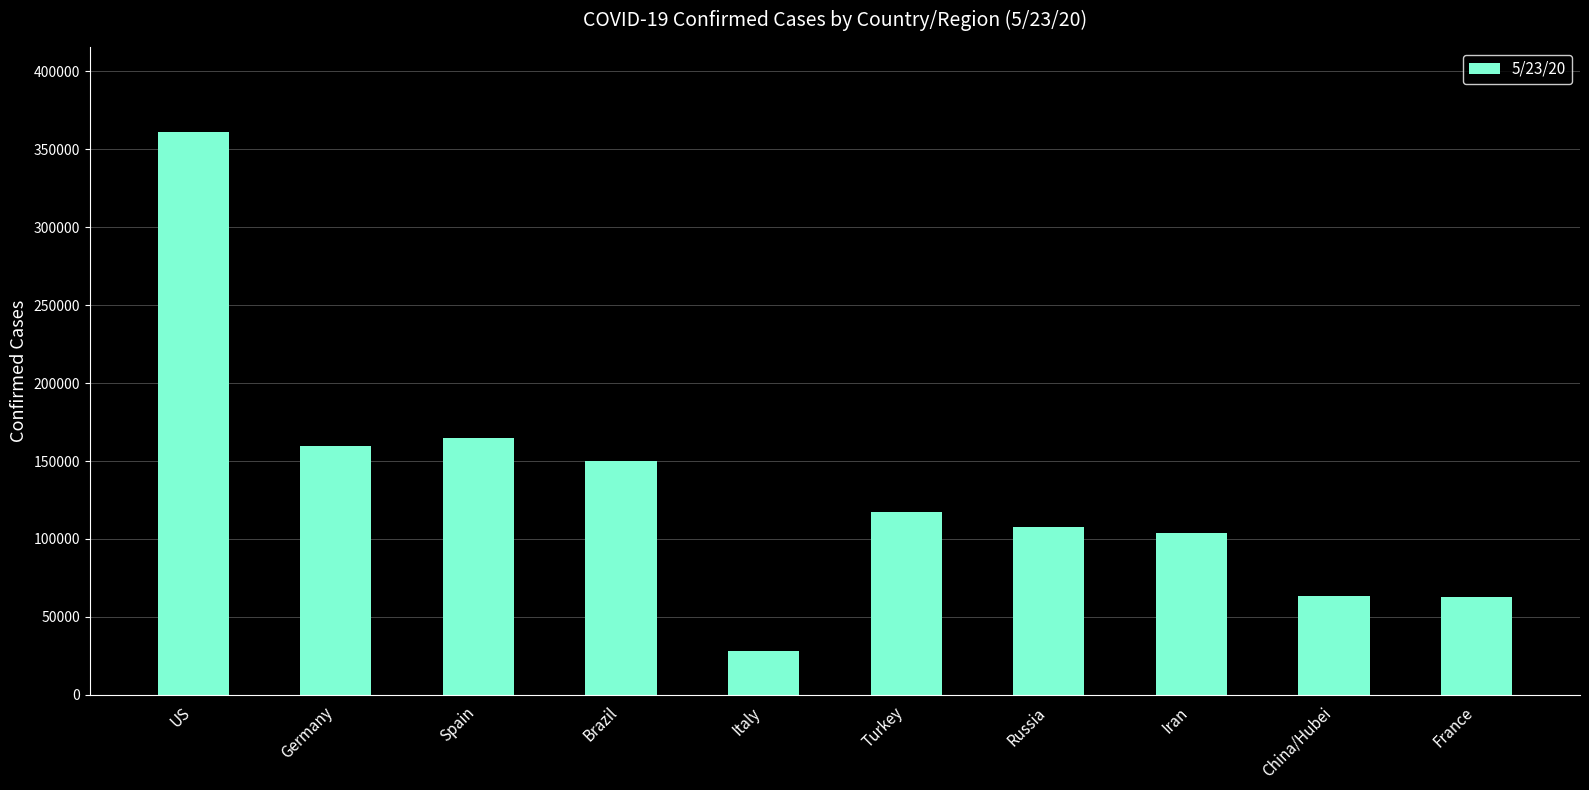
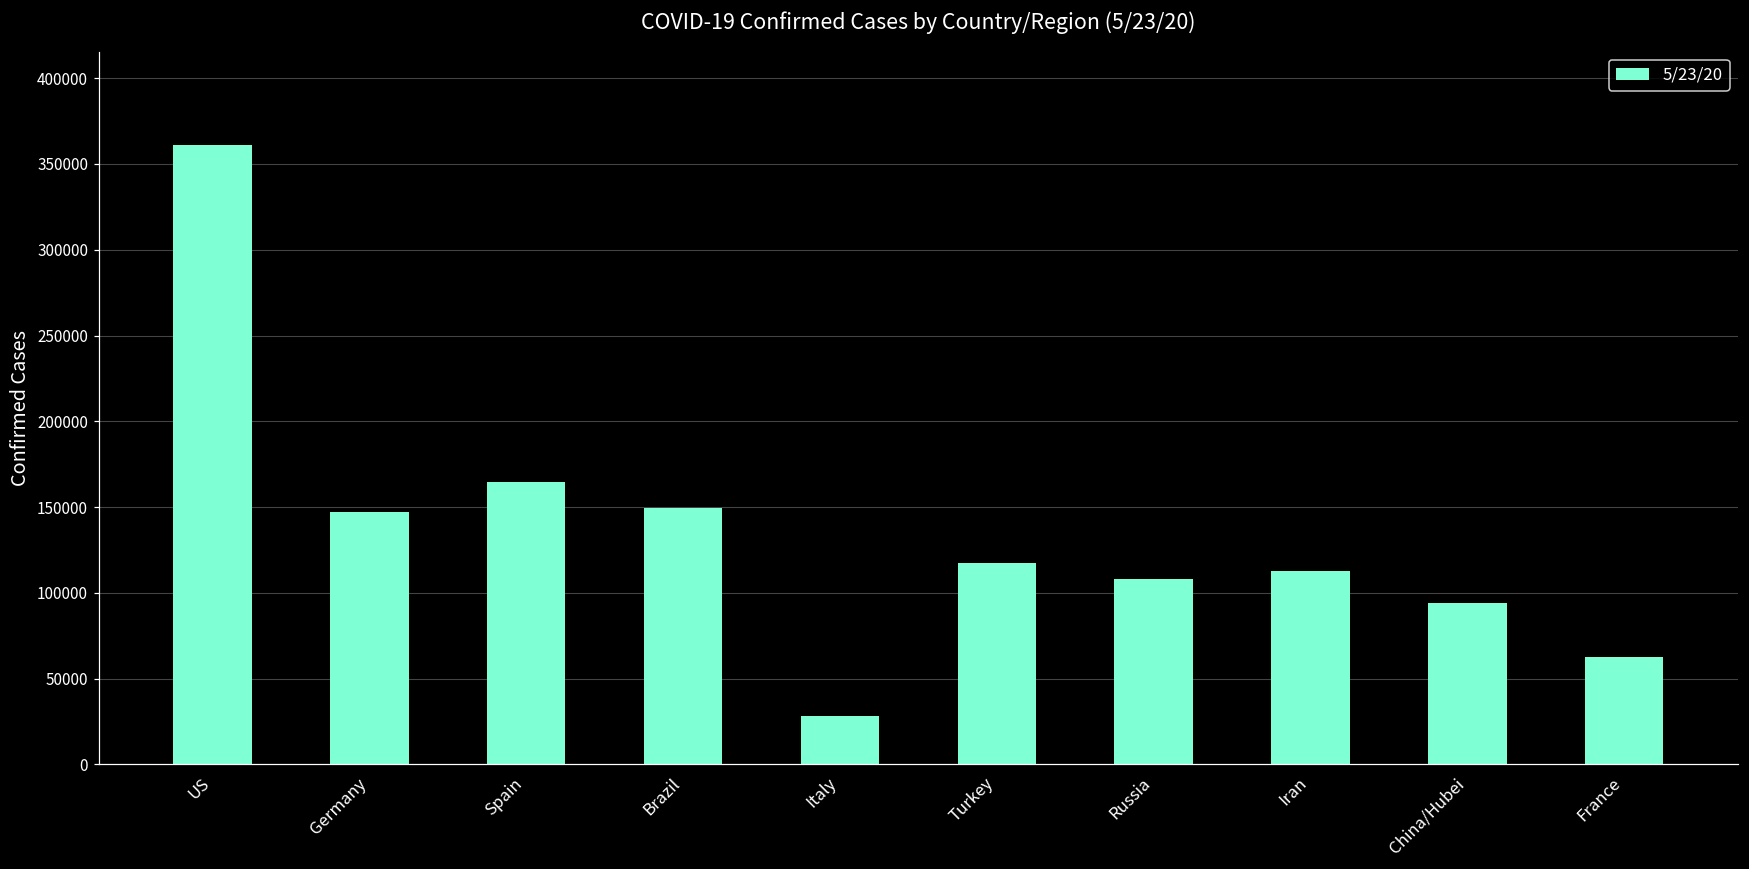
  {
    "US": 361000,
-   "Germany": 160000,
+   "Germany": 147000,
    "Spain": 165000,
    "Brazil": 150000,
    "Italy": 28000,
    "Turkey": 118000,
    "Russia": 108000,
-   "Iran": 104000,
-   "China/Hubei": 64000,
+   "Iran": 113000,
+   "China/Hubei": 94000,
    "France": 63000
  }
